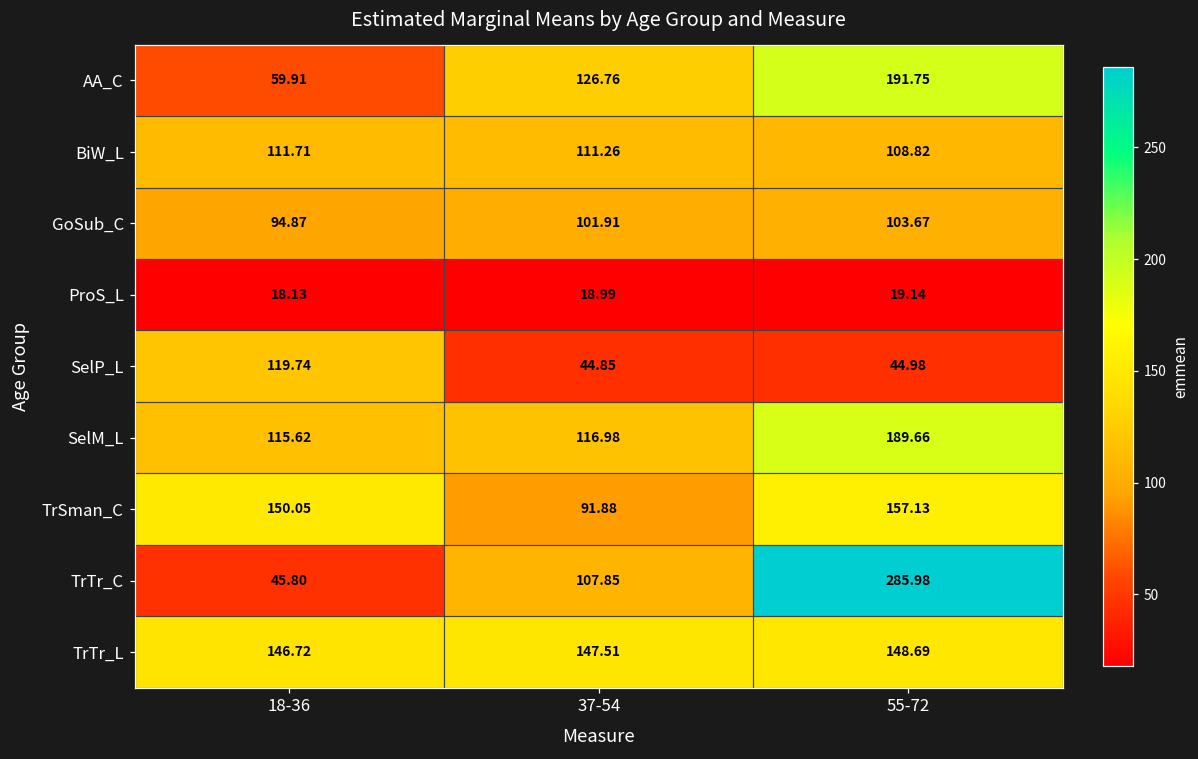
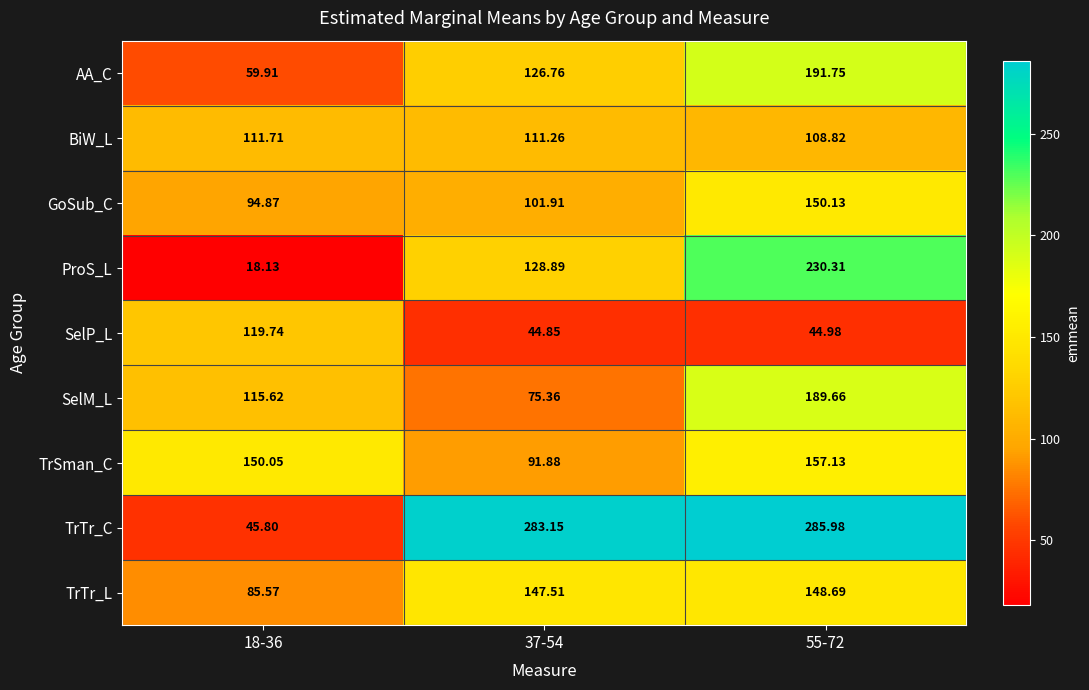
  {
    "AA_C": {
      "18-36": 59.91,
      "37-54": 126.76,
      "55-72": 191.75
    },
    "BiW_L": {
      "18-36": 111.71,
      "37-54": 111.26,
      "55-72": 108.82
    },
    "GoSub_C": {
      "18-36": 94.87,
      "37-54": 101.91,
-     "55-72": 103.67
+     "55-72": 150.13
    },
    "ProS_L": {
      "18-36": 18.13,
-     "37-54": 18.99,
-     "55-72": 19.14
+     "37-54": 128.89,
+     "55-72": 230.31
    },
    "SelP_L": {
      "18-36": 119.74,
      "37-54": 44.85,
      "55-72": 44.98
    },
    "SelM_L": {
      "18-36": 115.62,
-     "37-54": 116.98,
+     "37-54": 75.36,
      "55-72": 189.66
    },
    "TrSman_C": {
      "18-36": 150.05,
      "37-54": 91.88,
      "55-72": 157.13
    },
    "TrTr_C": {
      "18-36": 45.80,
-     "37-54": 107.85,
+     "37-54": 283.15,
      "55-72": 285.98
    },
    "TrTr_L": {
-     "18-36": 146.72,
+     "18-36": 85.57,
      "37-54": 147.51,
      "55-72": 148.69
    }
  }
